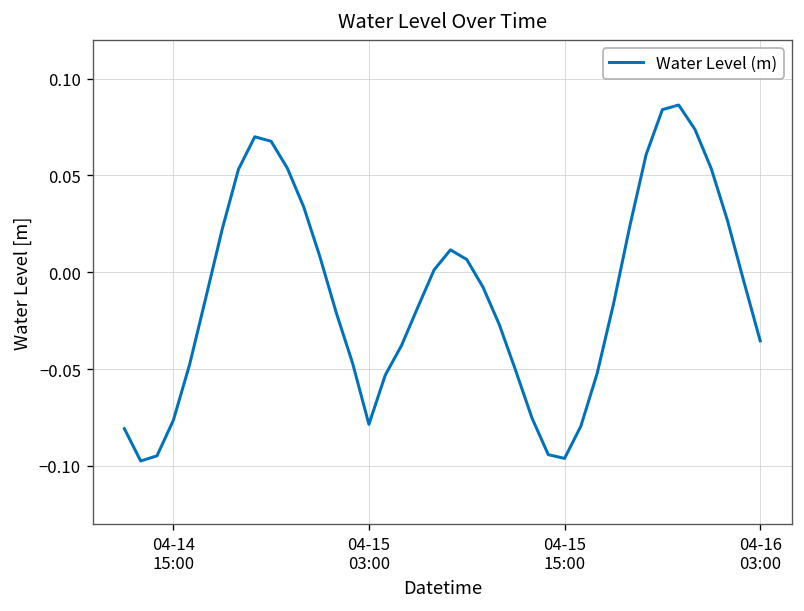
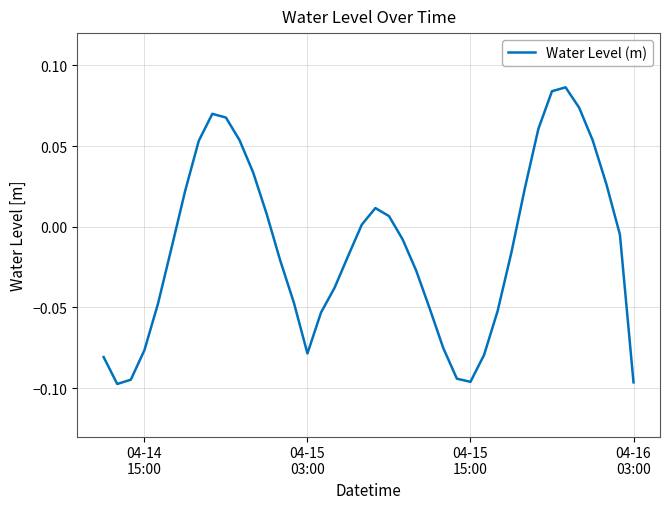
  {
    "04-14 15:00": -0.077,
    "04-15 03:00": -0.079,
    "04-15 15:00": -0.096,
-   "04-16 03:00": -0.035
+   "04-16 03:00": -0.096
  }
